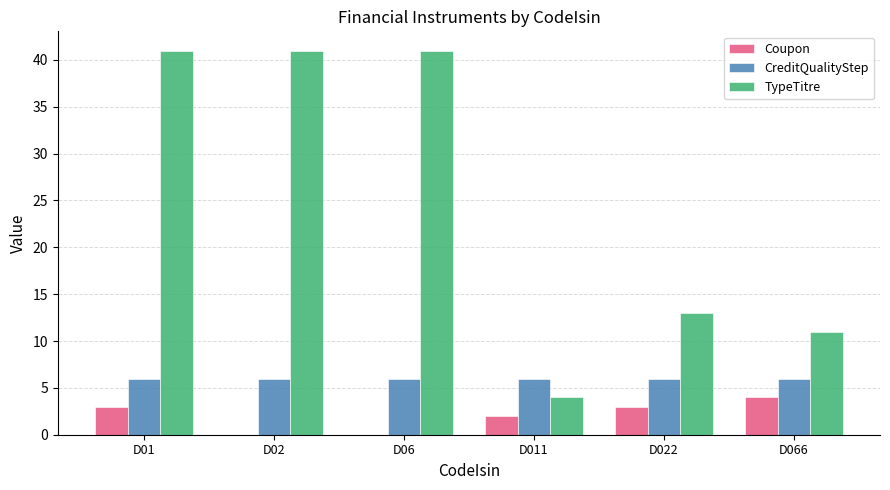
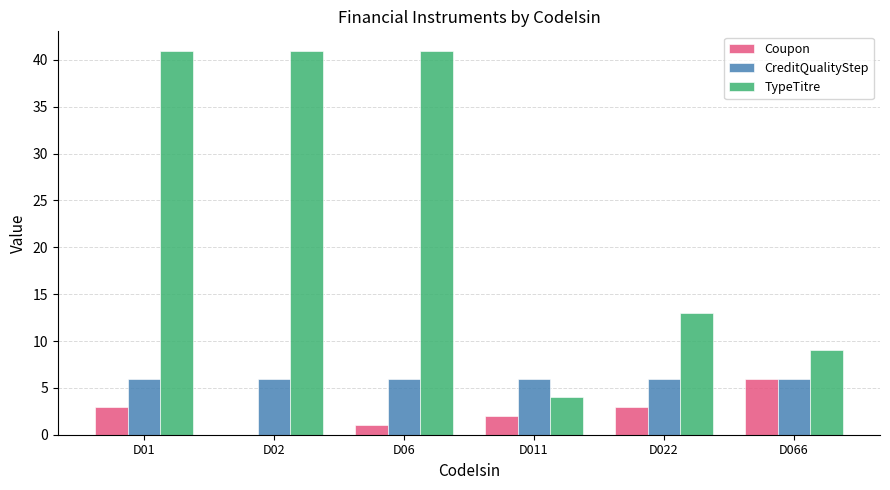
  {
    "Coupon": {
      "D01": 3,
      "D02": 0,
-     "D06": 0,
+     "D06": 1,
      "D011": 2,
      "D022": 3,
-     "D066": 4
+     "D066": 6
    },
    "CreditQualityStep": {
      "D01": 6,
      "D02": 6,
      "D06": 6,
      "D011": 6,
      "D022": 6,
      "D066": 6
    },
    "TypeTitre": {
      "D01": 41,
      "D02": 41,
      "D06": 41,
      "D011": 4,
      "D022": 13,
-     "D066": 11
+     "D066": 9
    }
  }
